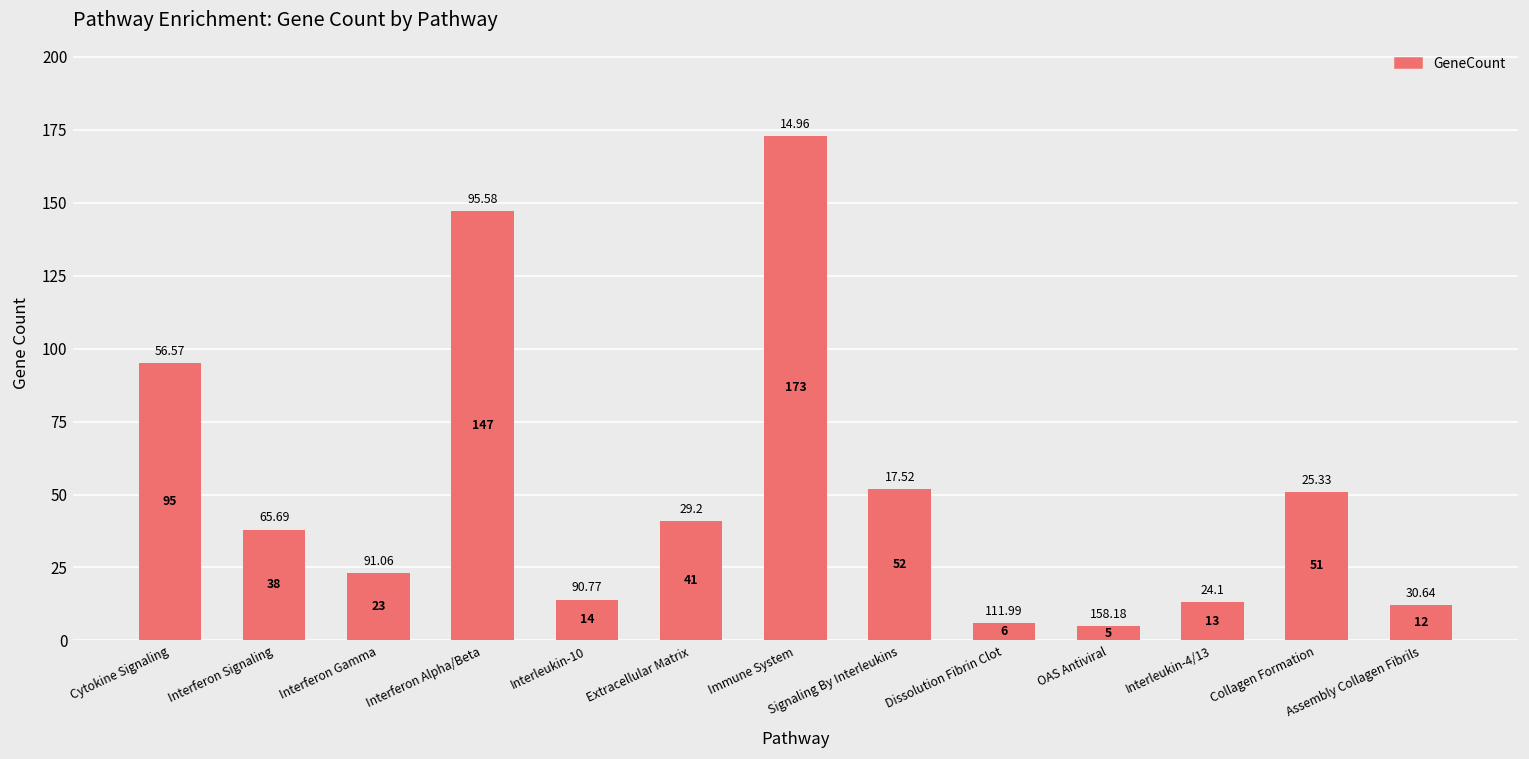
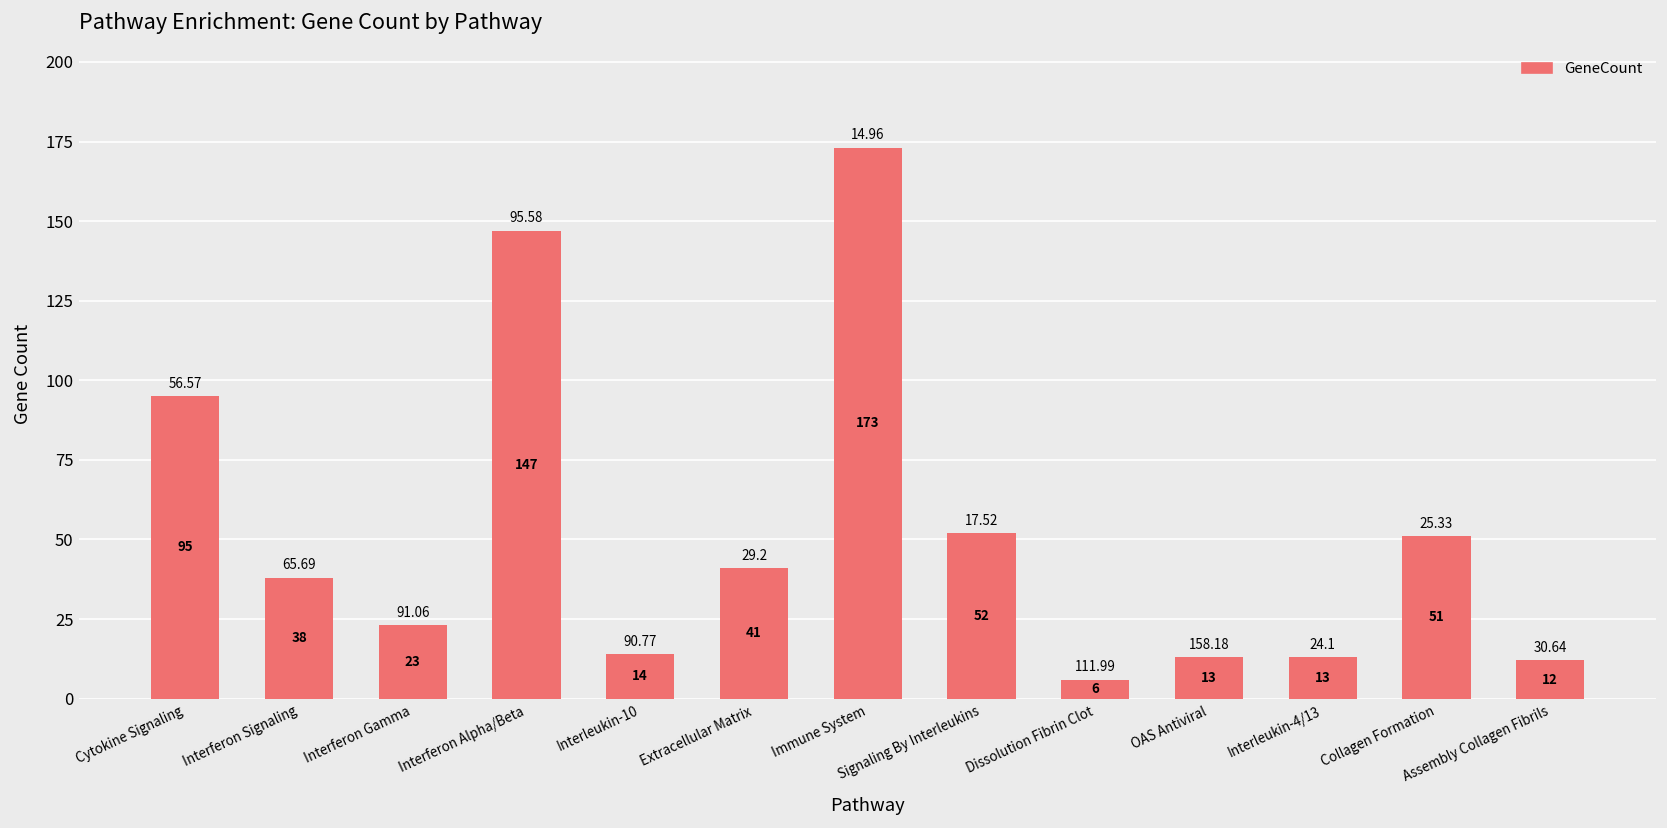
  {
    "Cytokine Signaling": 95,
    "Interferon Signaling": 38,
    "Interferon Gamma": 23,
    "Interferon Alpha/Beta": 147,
    "Interleukin-10": 14,
    "Extracellular Matrix": 41,
    "Immune System": 173,
    "Signaling By Interleukins": 52,
    "Dissolution Fibrin Clot": 6,
-   "OAS Antiviral": 5,
+   "OAS Antiviral": 13,
    "Interleukin-4/13": 13,
    "Collagen Formation": 51,
    "Assembly Collagen Fibrils": 12
  }
